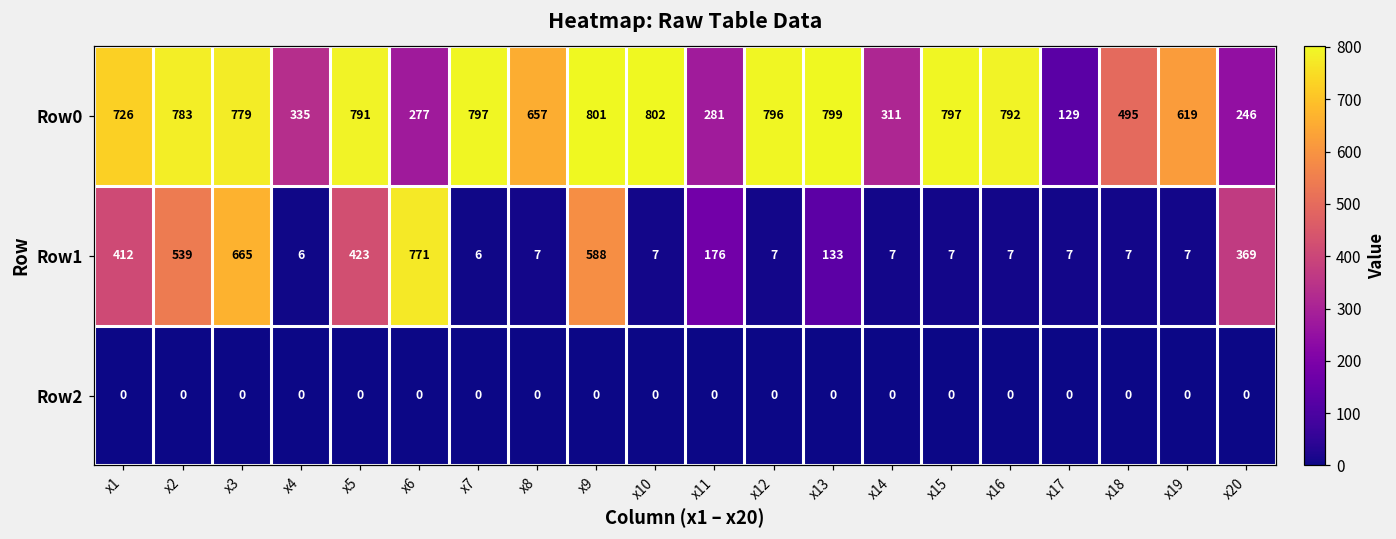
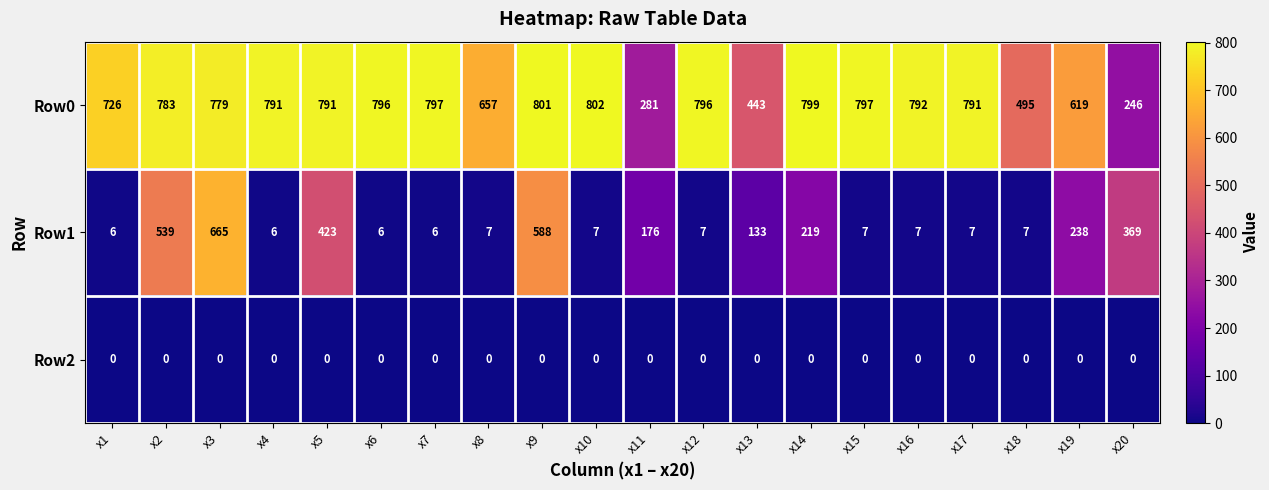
  {
    "Row0": {
      "x1": 726,
      "x2": 783,
      "x3": 779,
-     "x4": 335,
+     "x4": 791,
      "x5": 791,
-     "x6": 277,
+     "x6": 796,
      "x7": 797,
      "x8": 657,
      "x9": 801,
      "x10": 802,
      "x11": 281,
      "x12": 796,
-     "x13": 799,
-     "x14": 311,
+     "x13": 443,
+     "x14": 799,
      "x15": 797,
      "x16": 792,
-     "x17": 129,
+     "x17": 791,
      "x18": 495,
      "x19": 619,
      "x20": 246
    },
    "Row1": {
-     "x1": 412,
+     "x1": 6,
      "x2": 539,
      "x3": 665,
      "x4": 6,
      "x5": 423,
-     "x6": 771,
+     "x6": 6,
      "x7": 6,
      "x8": 7,
      "x9": 588,
      "x10": 7,
      "x11": 176,
      "x12": 7,
      "x13": 133,
-     "x14": 7,
+     "x14": 219,
      "x15": 7,
      "x16": 7,
      "x17": 7,
      "x18": 7,
-     "x19": 7,
+     "x19": 238,
      "x20": 369
    },
    "Row2": {
      "x1": 0,
      "x2": 0,
      "x3": 0,
      "x4": 0,
      "x5": 0,
      "x6": 0,
      "x7": 0,
      "x8": 0,
      "x9": 0,
      "x10": 0,
      "x11": 0,
      "x12": 0,
      "x13": 0,
      "x14": 0,
      "x15": 0,
      "x16": 0,
      "x17": 0,
      "x18": 0,
      "x19": 0,
      "x20": 0
    }
  }
